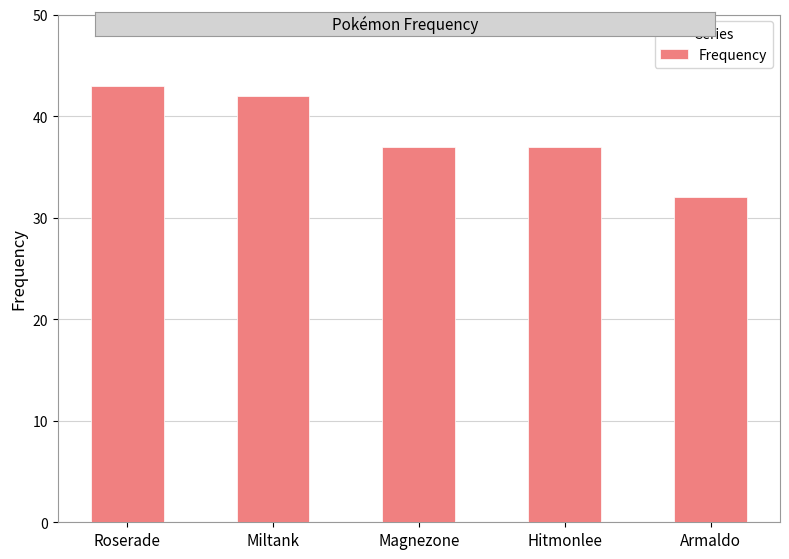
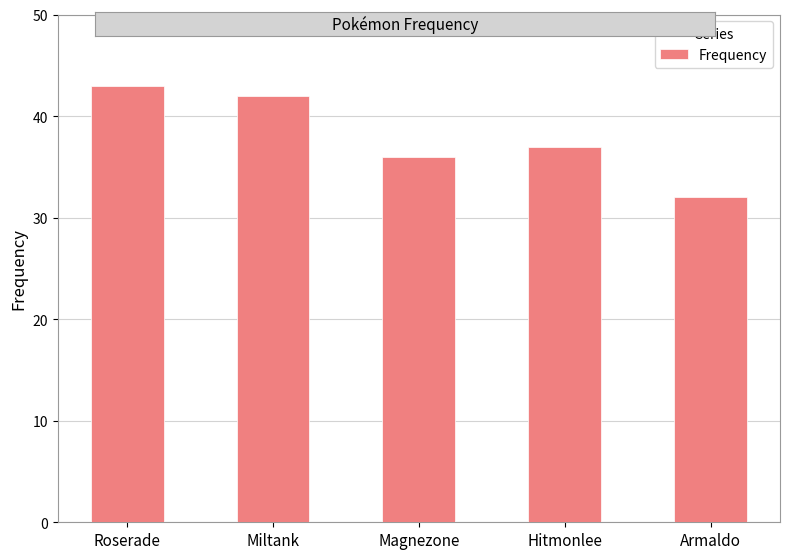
  {
    "Roserade": 43,
    "Miltank": 42,
-   "Magnezone": 37,
+   "Magnezone": 36,
    "Hitmonlee": 37,
    "Armaldo": 32
  }
